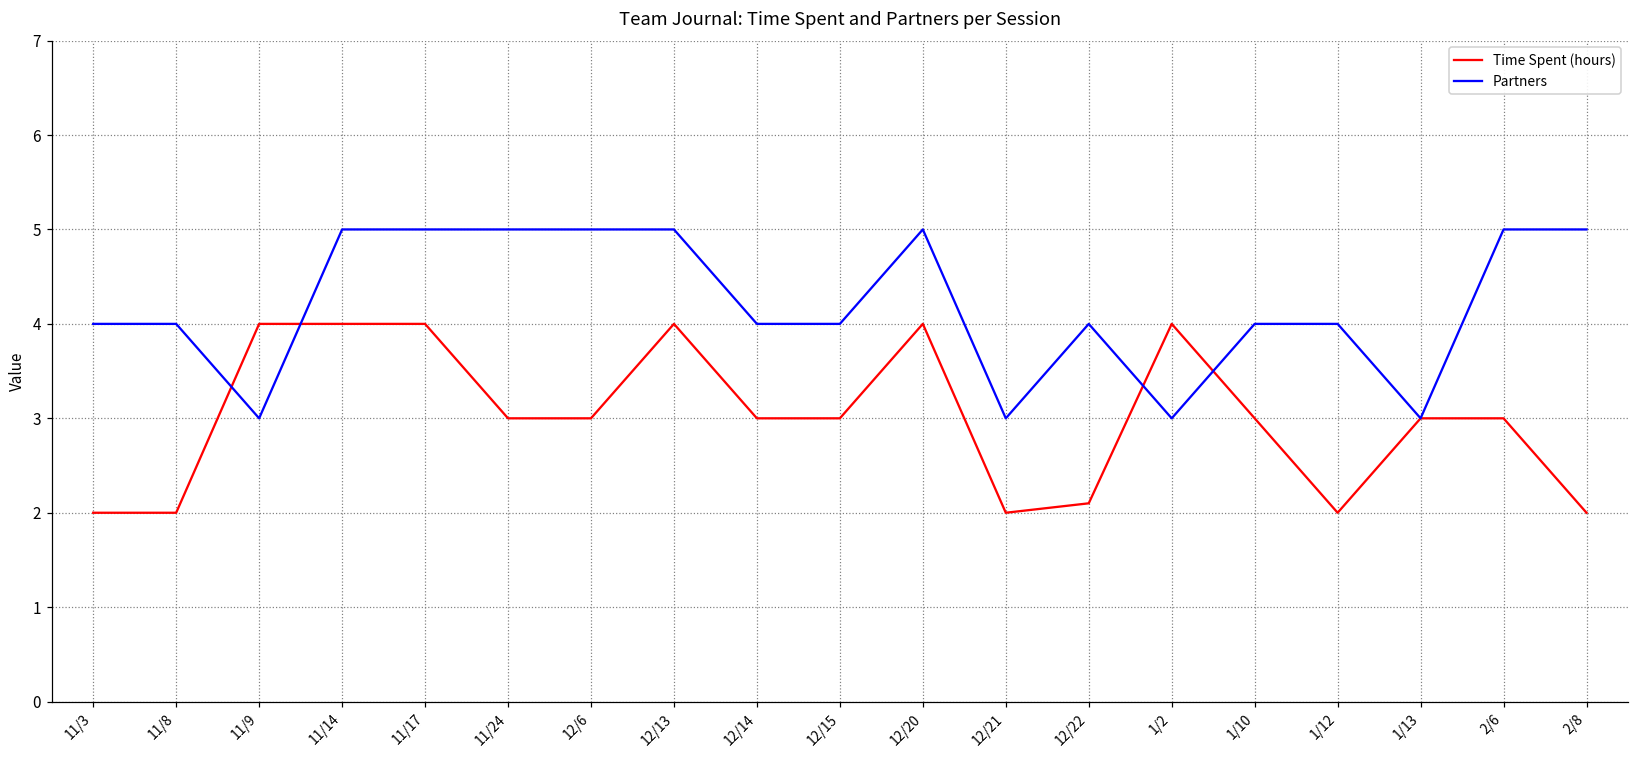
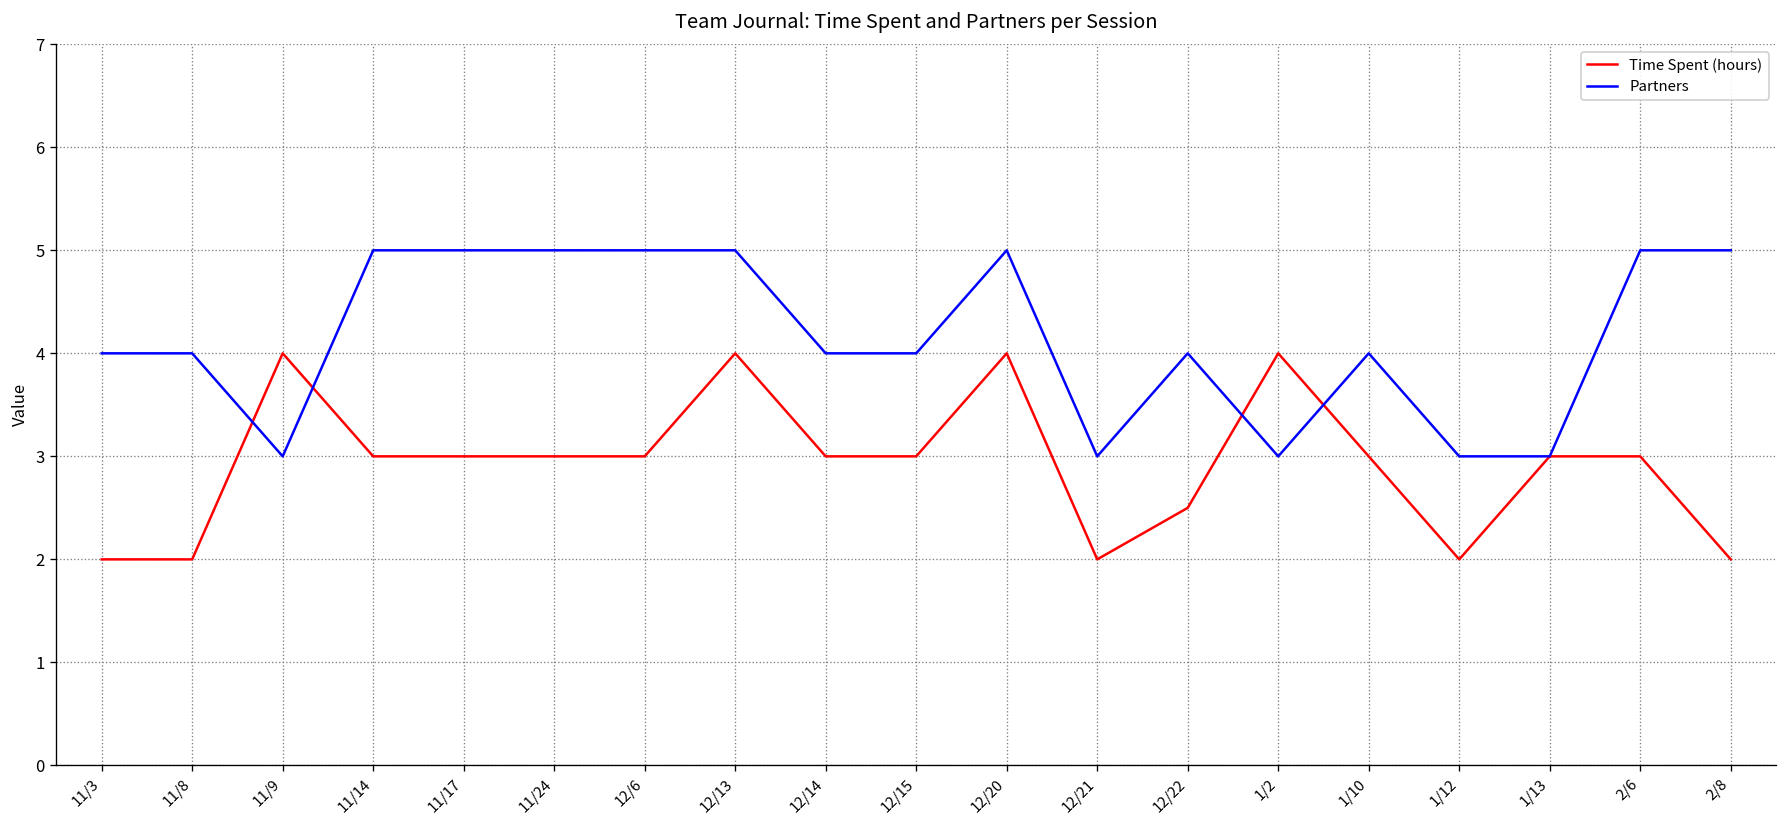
  {
    "Time Spent (hours)": {
      "11/3": 2.0,
      "11/8": 2.0,
      "11/9": 4.0,
-     "11/14": 4,
-     "11/17": 4,
+     "11/14": 3,
+     "11/17": 3,
      "11/24": 3.0,
      "12/6": 3.0,
      "12/13": 4.0,
      "12/14": 3.0,
      "12/15": 3.0,
      "12/20": 4.0,
      "12/21": 2.0,
-     "12/22": 2.1,
+     "12/22": 2.5,
      "1/2": 4.0,
      "1/10": 3.0,
      "1/12": 2.0,
      "2/6": 3.0,
      "2/8": 2.0
    },
    "Partners": {
      "11/3": 4,
      "11/8": 4,
      "11/9": 3,
      "11/14": 5,
      "11/17": 5,
      "11/24": 5,
      "12/6": 5,
      "12/13": 5,
      "12/14": 4,
      "12/15": 4,
      "12/20": 5,
      "12/21": 3,
      "12/22": 4,
      "1/2": 3,
      "1/10": 4,
-     "1/12": 4,
+     "1/12": 3,
      "2/6": 5,
      "2/8": 5
    }
  }
